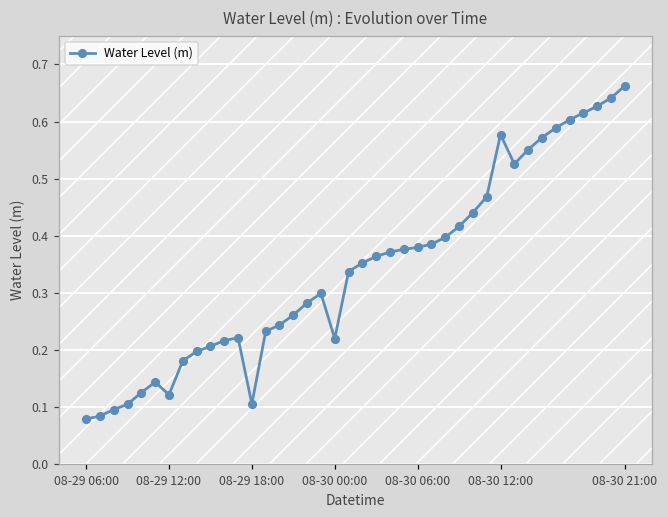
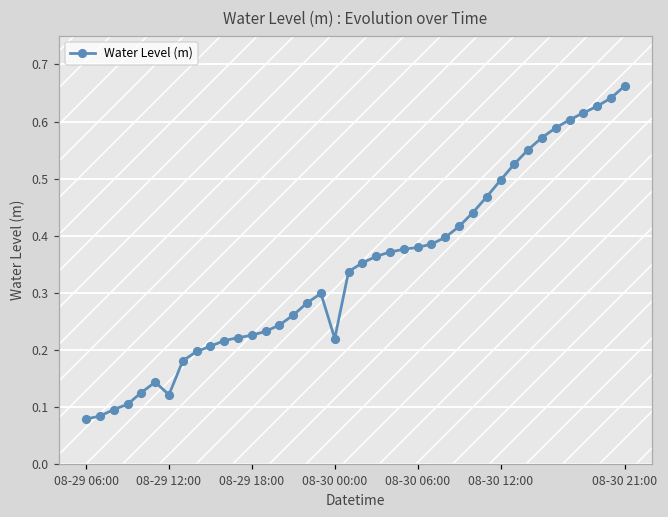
  {
    "08-29 06:00": 0.08,
    "08-29 12:00": 0.12,
-   "08-29 18:00": 0.11,
+   "08-29 18:00": 0.23,
    "08-30 00:00": 0.22,
    "08-30 06:00": 0.38,
-   "08-30 12:00": 0.58,
+   "08-30 12:00": 0.50,
    "08-30 21:00": 0.66
  }
